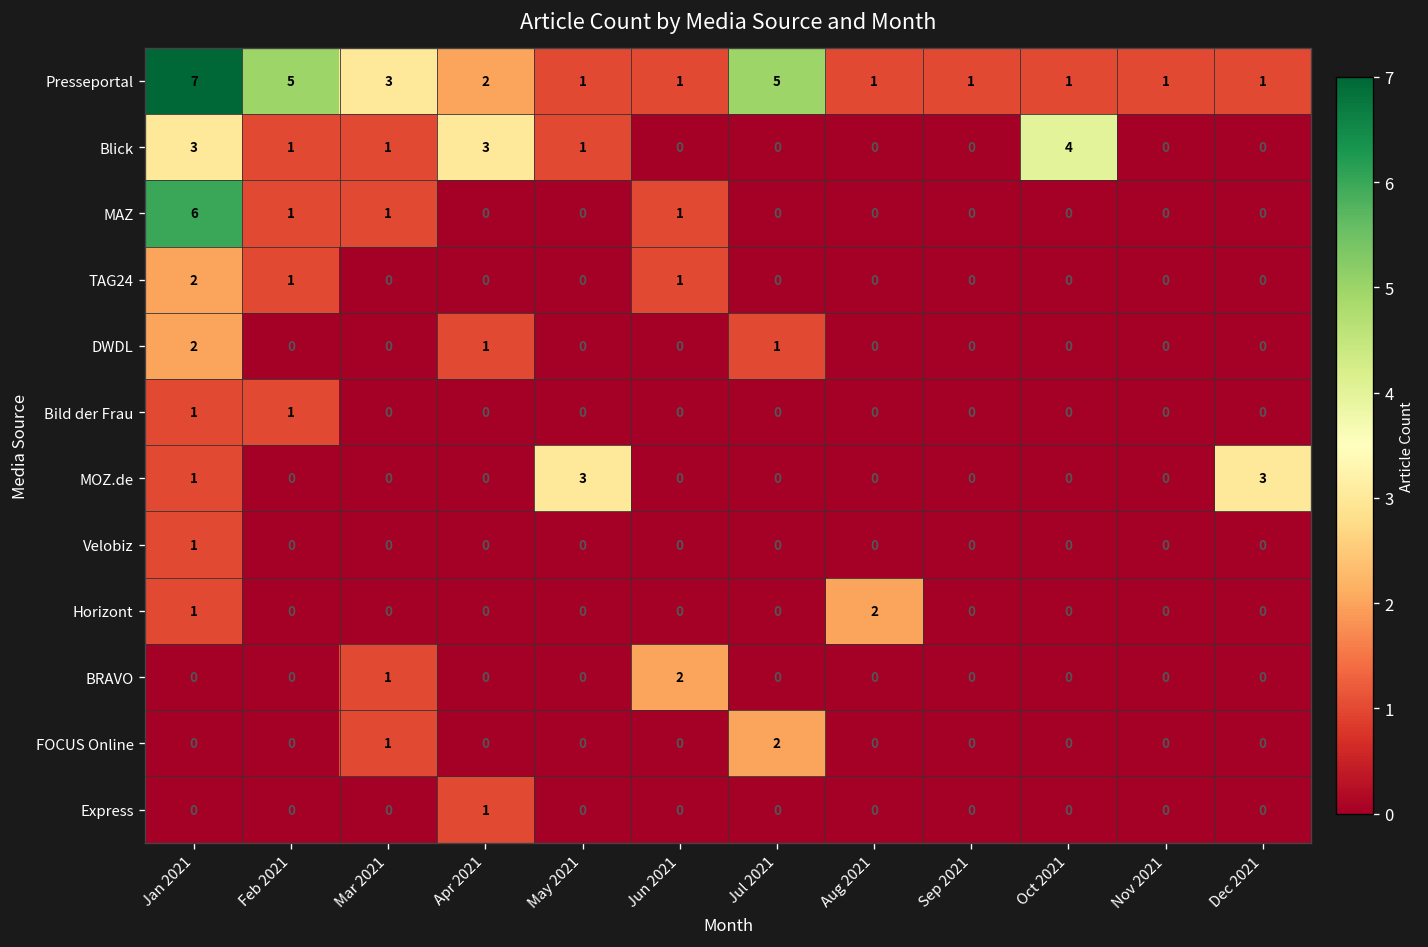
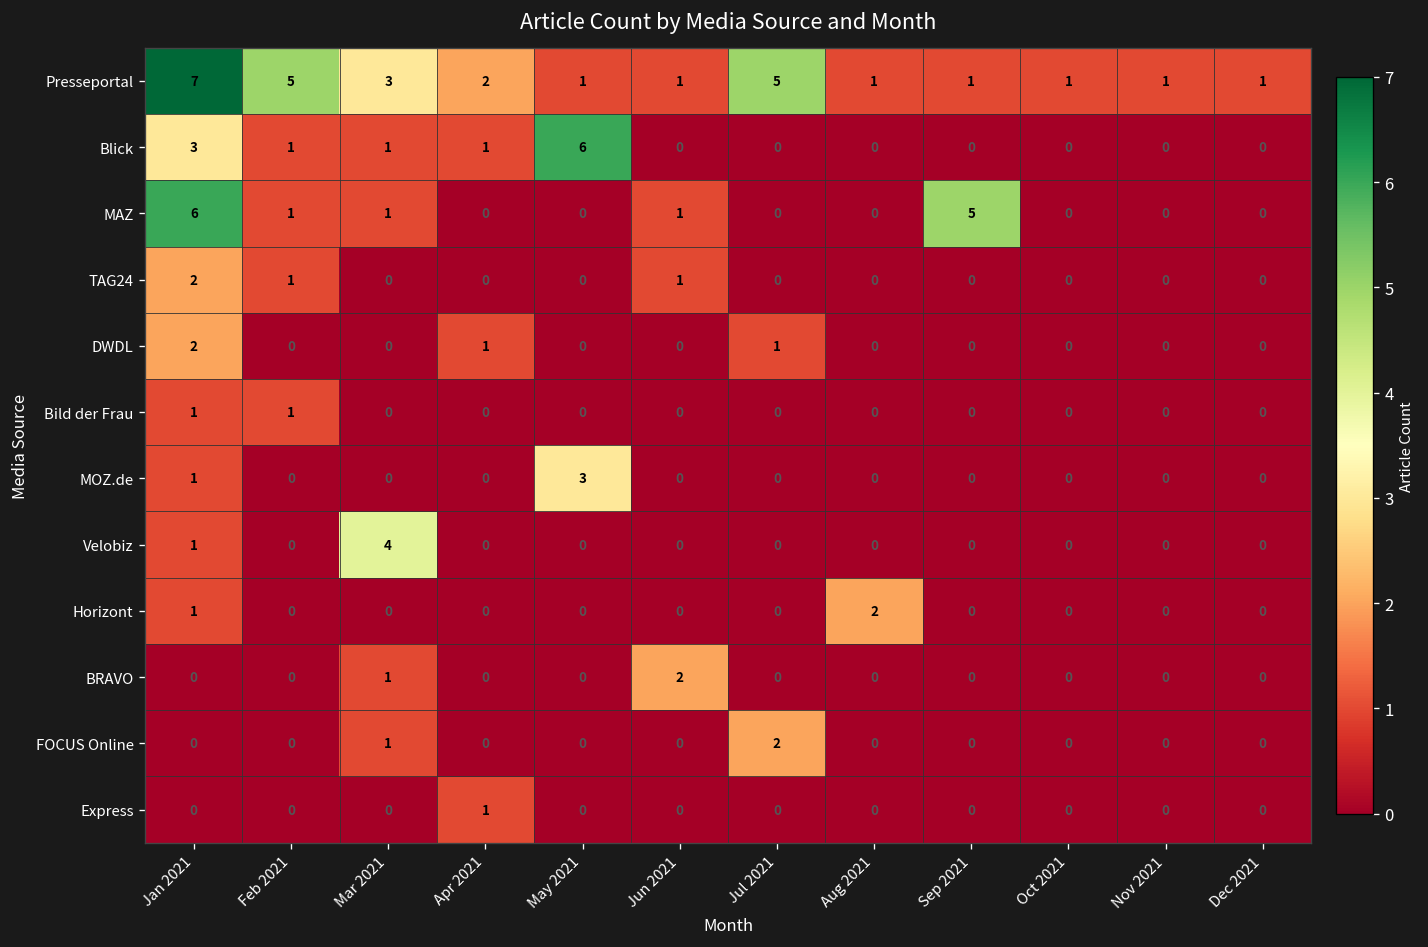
  {
    "Presseportal": {
      "Jan 2021": 7,
      "Feb 2021": 5,
      "Mar 2021": 3,
      "Apr 2021": 2,
      "May 2021": 1,
      "Jun 2021": 1,
      "Jul 2021": 5,
      "Aug 2021": 1,
      "Sep 2021": 1,
      "Oct 2021": 1,
      "Nov 2021": 1,
      "Dec 2021": 1
    },
    "Blick": {
      "Jan 2021": 3,
      "Feb 2021": 1,
      "Mar 2021": 1,
-     "Apr 2021": 3,
-     "May 2021": 1,
+     "Apr 2021": 1,
+     "May 2021": 6,
      "Jun 2021": 0,
      "Jul 2021": 0,
      "Aug 2021": 0,
      "Sep 2021": 0,
-     "Oct 2021": 4,
+     "Oct 2021": 0,
      "Nov 2021": 0,
      "Dec 2021": 0
    },
    "MAZ": {
      "Jan 2021": 6,
      "Feb 2021": 1,
      "Mar 2021": 1,
      "Apr 2021": 0,
      "May 2021": 0,
      "Jun 2021": 1,
      "Jul 2021": 0,
      "Aug 2021": 0,
-     "Sep 2021": 0,
+     "Sep 2021": 5,
      "Oct 2021": 0,
      "Nov 2021": 0,
      "Dec 2021": 0
    },
    "TAG24": {
      "Jan 2021": 2,
      "Feb 2021": 1,
      "Mar 2021": 0,
      "Apr 2021": 0,
      "May 2021": 0,
      "Jun 2021": 1,
      "Jul 2021": 0,
      "Aug 2021": 0,
      "Sep 2021": 0,
      "Oct 2021": 0,
      "Nov 2021": 0,
      "Dec 2021": 0
    },
    "DWDL": {
      "Jan 2021": 2,
      "Feb 2021": 0,
      "Mar 2021": 0,
      "Apr 2021": 1,
      "May 2021": 0,
      "Jun 2021": 0,
      "Jul 2021": 1,
      "Aug 2021": 0,
      "Sep 2021": 0,
      "Oct 2021": 0,
      "Nov 2021": 0,
      "Dec 2021": 0
    },
    "Bild der Frau": {
      "Jan 2021": 1,
      "Feb 2021": 1,
      "Mar 2021": 0,
      "Apr 2021": 0,
      "May 2021": 0,
      "Jun 2021": 0,
      "Jul 2021": 0,
      "Aug 2021": 0,
      "Sep 2021": 0,
      "Oct 2021": 0,
      "Nov 2021": 0,
      "Dec 2021": 0
    },
    "MOZ.de": {
      "Jan 2021": 1,
      "Feb 2021": 0,
      "Mar 2021": 0,
      "Apr 2021": 0,
      "May 2021": 3,
      "Jun 2021": 0,
      "Jul 2021": 0,
      "Aug 2021": 0,
      "Sep 2021": 0,
      "Oct 2021": 0,
      "Nov 2021": 0,
-     "Dec 2021": 3
+     "Dec 2021": 0
    },
    "Velobiz": {
      "Jan 2021": 1,
      "Feb 2021": 0,
-     "Mar 2021": 0,
+     "Mar 2021": 4,
      "Apr 2021": 0,
      "May 2021": 0,
      "Jun 2021": 0,
      "Jul 2021": 0,
      "Aug 2021": 0,
      "Sep 2021": 0,
      "Oct 2021": 0,
      "Nov 2021": 0,
      "Dec 2021": 0
    },
    "Horizont": {
      "Jan 2021": 1,
      "Feb 2021": 0,
      "Mar 2021": 0,
      "Apr 2021": 0,
      "May 2021": 0,
      "Jun 2021": 0,
      "Jul 2021": 0,
      "Aug 2021": 2,
      "Sep 2021": 0,
      "Oct 2021": 0,
      "Nov 2021": 0,
      "Dec 2021": 0
    },
    "BRAVO": {
      "Jan 2021": 0,
      "Feb 2021": 0,
      "Mar 2021": 1,
      "Apr 2021": 0,
      "May 2021": 0,
      "Jun 2021": 2,
      "Jul 2021": 0,
      "Aug 2021": 0,
      "Sep 2021": 0,
      "Oct 2021": 0,
      "Nov 2021": 0,
      "Dec 2021": 0
    },
    "FOCUS Online": {
      "Jan 2021": 0,
      "Feb 2021": 0,
      "Mar 2021": 1,
      "Apr 2021": 0,
      "May 2021": 0,
      "Jun 2021": 0,
      "Jul 2021": 2,
      "Aug 2021": 0,
      "Sep 2021": 0,
      "Oct 2021": 0,
      "Nov 2021": 0,
      "Dec 2021": 0
    },
    "Express": {
      "Jan 2021": 0,
      "Feb 2021": 0,
      "Mar 2021": 0,
      "Apr 2021": 1,
      "May 2021": 0,
      "Jun 2021": 0,
      "Jul 2021": 0,
      "Aug 2021": 0,
      "Sep 2021": 0,
      "Oct 2021": 0,
      "Nov 2021": 0,
      "Dec 2021": 0
    }
  }
